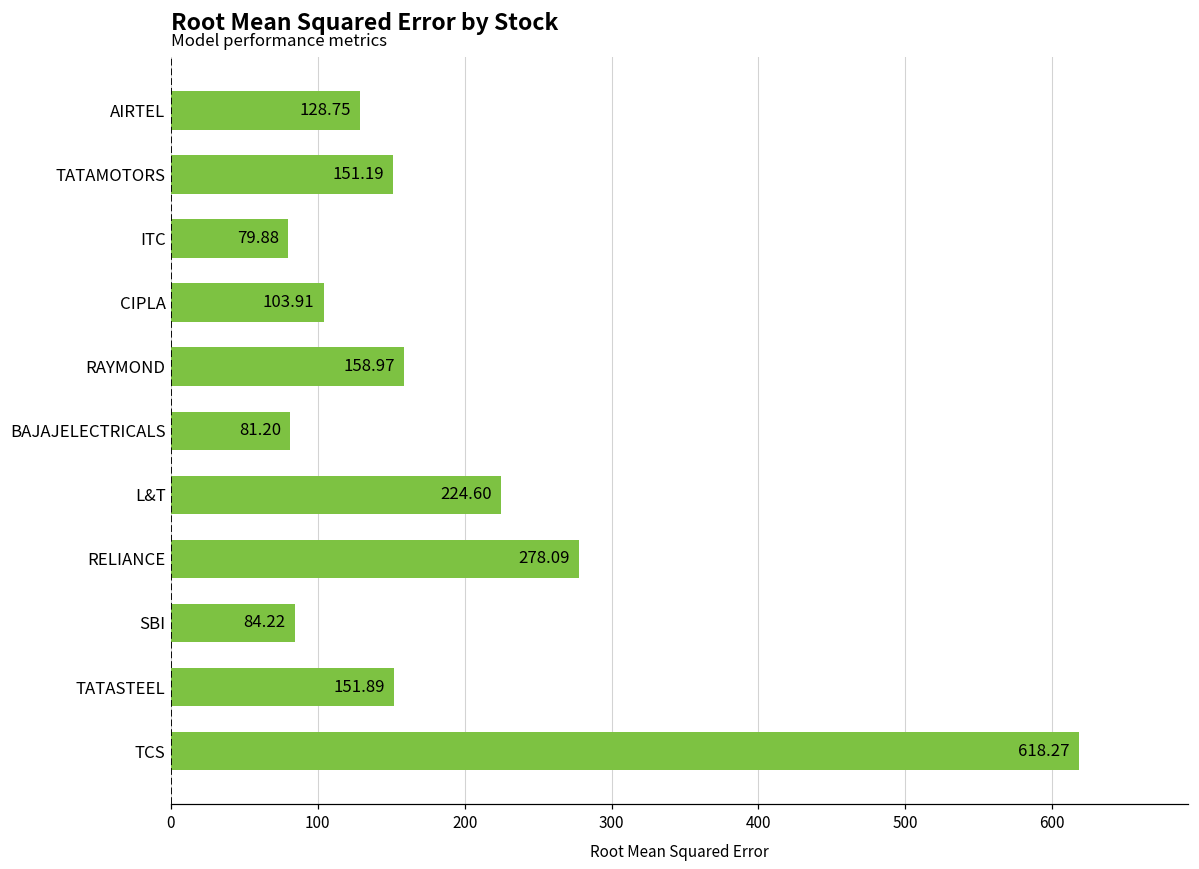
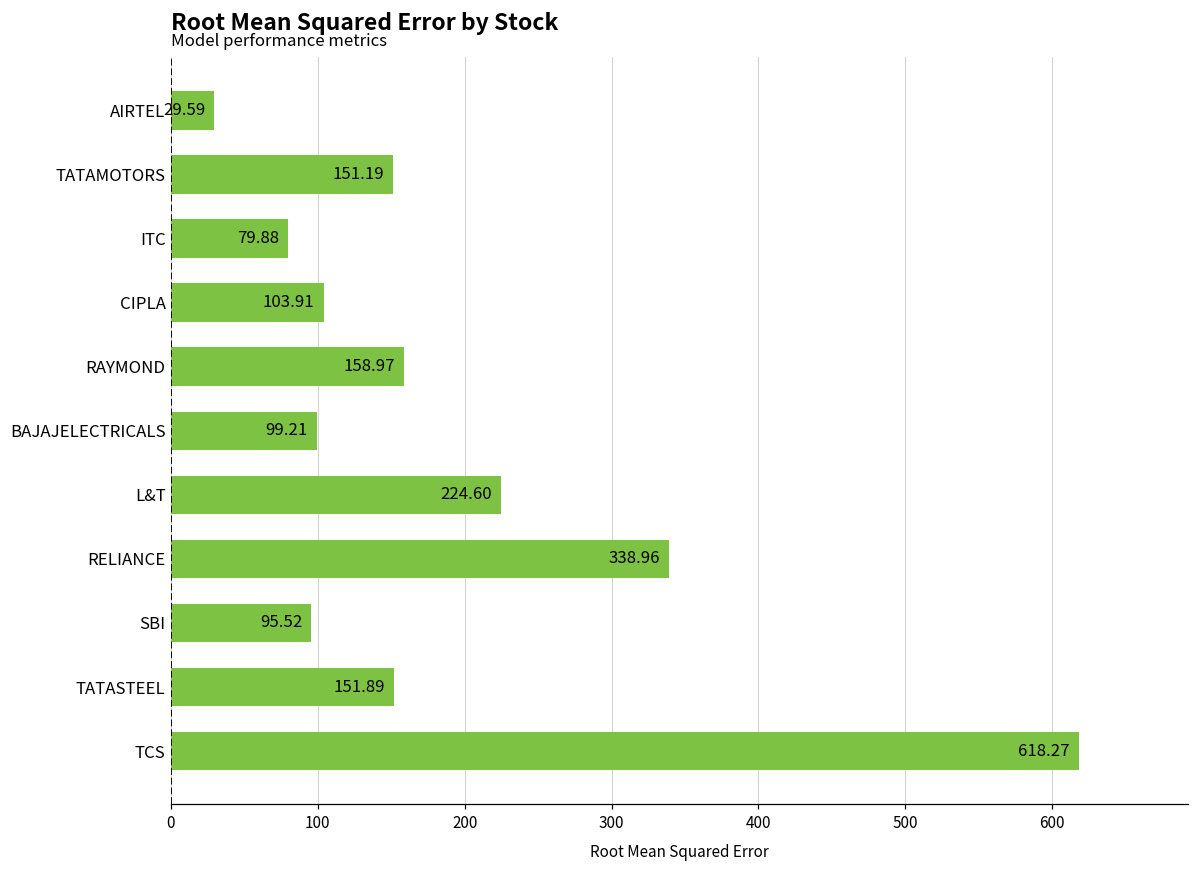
  {
-   "AIRTEL": 128.75,
+   "AIRTEL": 29.59,
    "TATAMOTORS": 151.19,
    "ITC": 79.88,
    "CIPLA": 103.91,
    "RAYMOND": 158.97,
-   "BAJAJELECTRICALS": 81.20,
+   "BAJAJELECTRICALS": 99.21,
    "L&T": 224.60,
-   "RELIANCE": 278.09,
-   "SBI": 84.22,
+   "RELIANCE": 338.96,
+   "SBI": 95.52,
    "TATASTEEL": 151.89,
    "TCS": 618.27
  }
